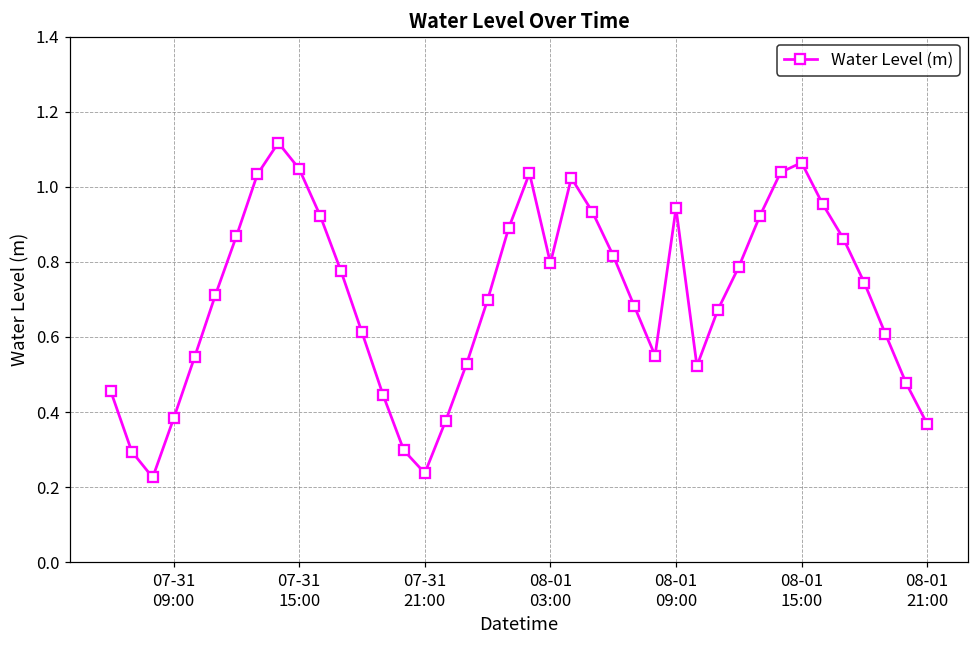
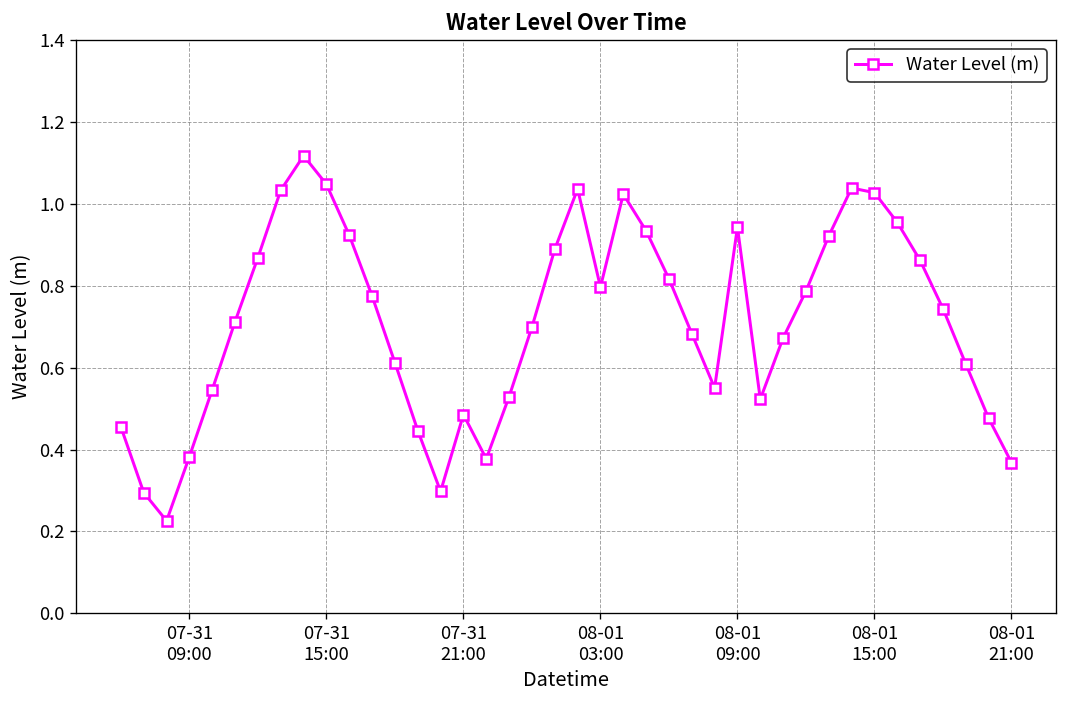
  {
    "07-31 09:00": 0.38,
    "07-31 15:00": 1.05,
-   "07-31 21:00": 0.24,
+   "07-31 21:00": 0.49,
    "08-01 03:00": 0.80,
    "08-01 09:00": 0.94,
-   "08-01 15:00": 1.06,
+   "08-01 15:00": 1.03,
    "08-01 21:00": 0.37
  }
